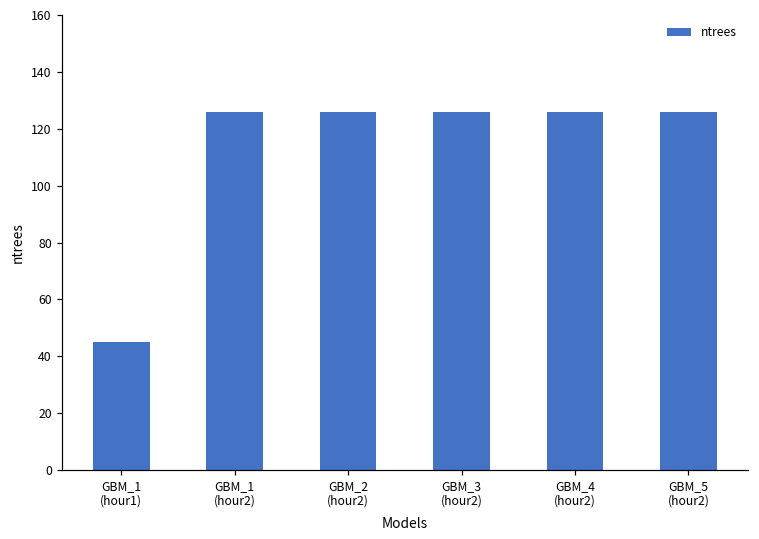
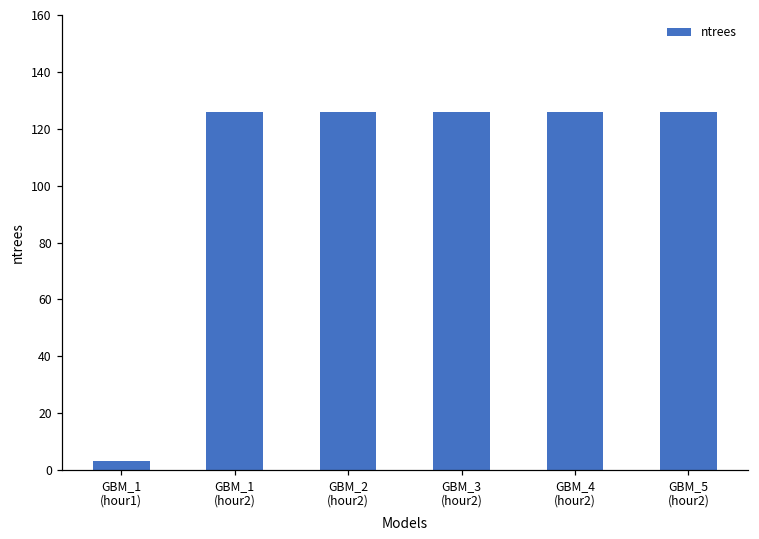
  {
-   "GBM_1 (hour1)": 45,
+   "GBM_1 (hour1)": 3,
    "GBM_1 (hour2)": 126,
    "GBM_2 (hour2)": 126,
    "GBM_3 (hour2)": 126,
    "GBM_4 (hour2)": 126,
    "GBM_5 (hour2)": 126
  }
